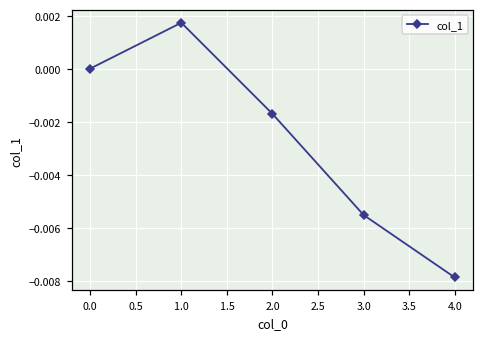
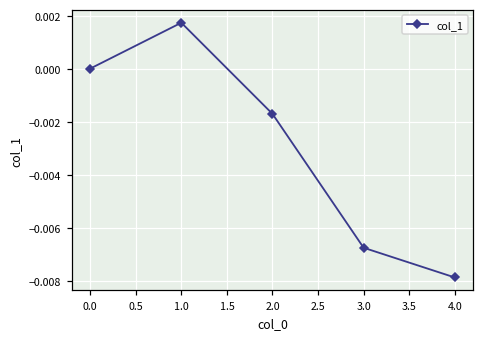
  {
    "0.0": 0.0000,
    "1.0": 0.0017,
    "2.0": -0.0017,
-   "3.0": -0.0055,
+   "3.0": -0.0068,
    "4.0": -0.0079
  }
